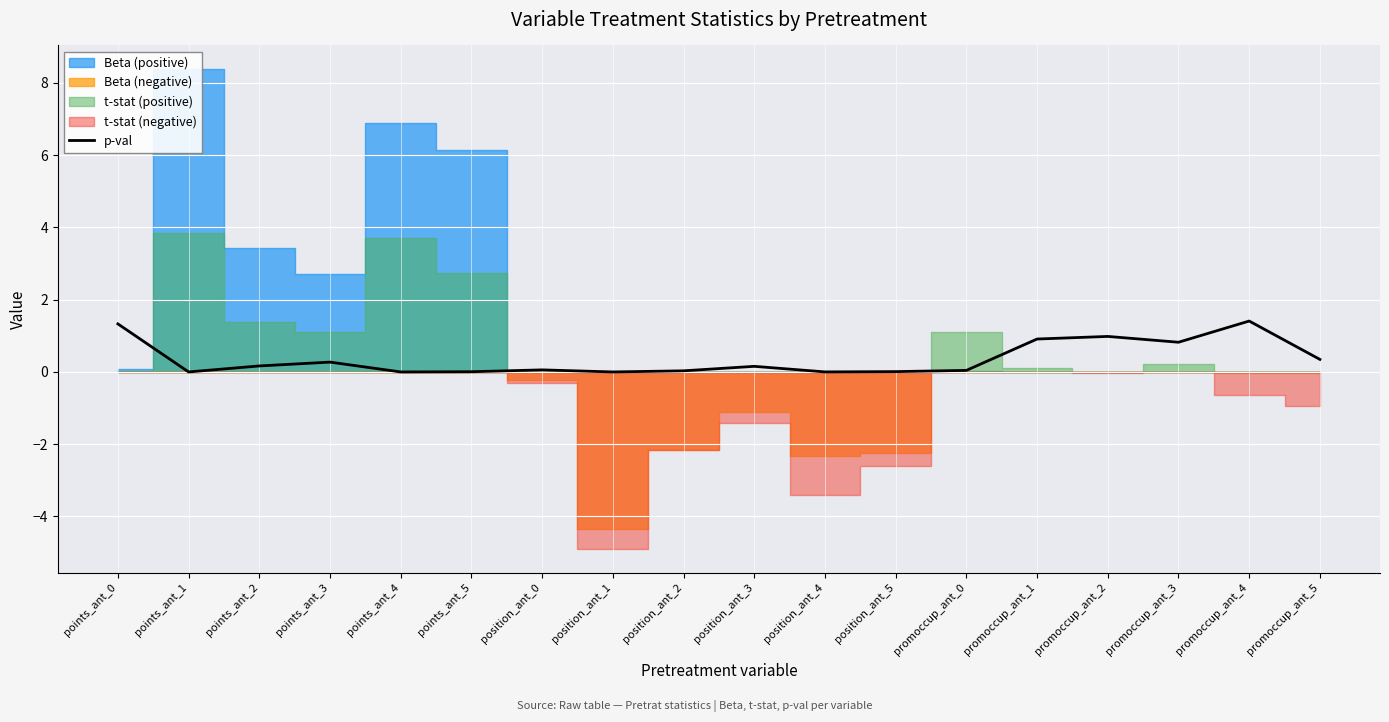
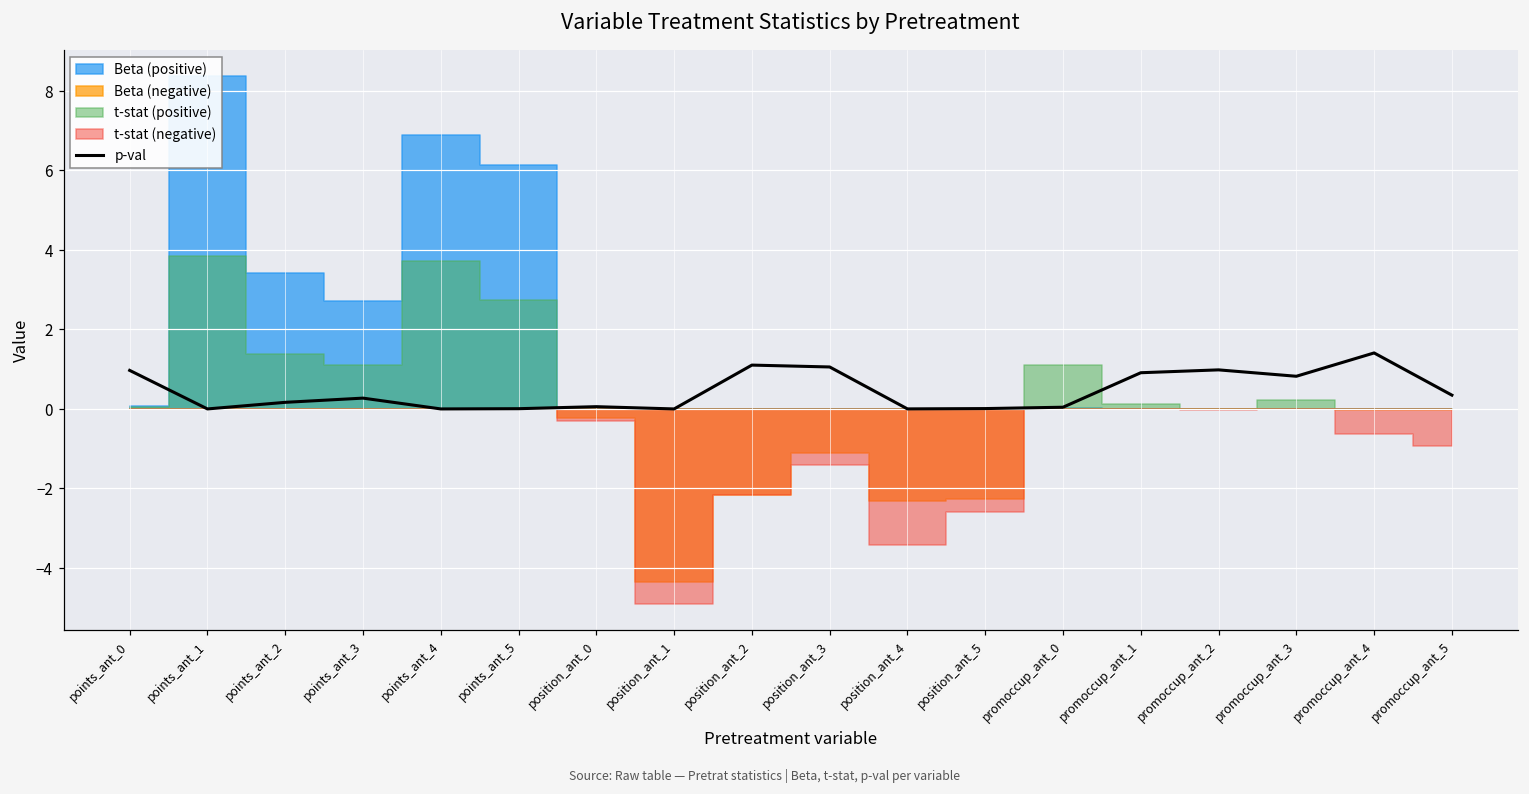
  {
    "p-val": {
-     "points_ant_0": 1.3,
+     "points_ant_0": 1.0,
      "points_ant_1": 0.0,
      "points_ant_2": 0.2,
      "points_ant_3": 0.3,
      "points_ant_4": 0.0,
      "points_ant_5": 0.0,
      "position_ant_0": 0.1,
      "position_ant_1": 0.0,
-     "position_ant_2": 0.0,
-     "position_ant_3": 0.2,
+     "position_ant_2": 1.1,
+     "position_ant_3": 1.1,
      "position_ant_4": 0.0,
      "position_ant_5": 0.0,
      "promoccup_ant_0": 0.0,
      "promoccup_ant_1": 0.9,
      "promoccup_ant_2": 1.0,
      "promoccup_ant_3": 0.8,
      "promoccup_ant_4": 1.4,
      "promoccup_ant_5": 0.3
    }
  }
